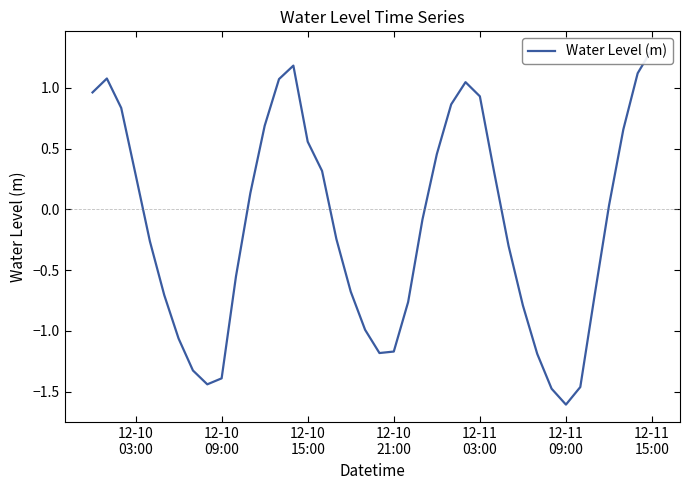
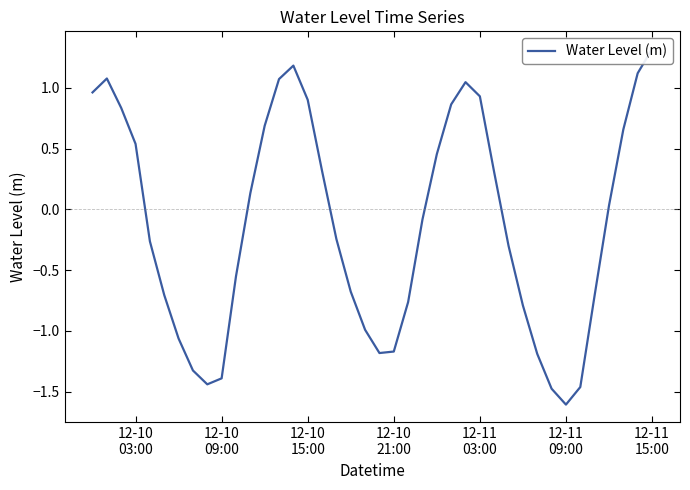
  {
-   "12-10 03:00": 0.29,
+   "12-10 03:00": 0.54,
    "12-10 09:00": -1.39,
-   "12-10 15:00": 0.56,
+   "12-10 15:00": 0.90,
    "12-10 21:00": -1.17,
    "12-11 03:00": 0.93,
    "12-11 09:00": -1.61
  }
